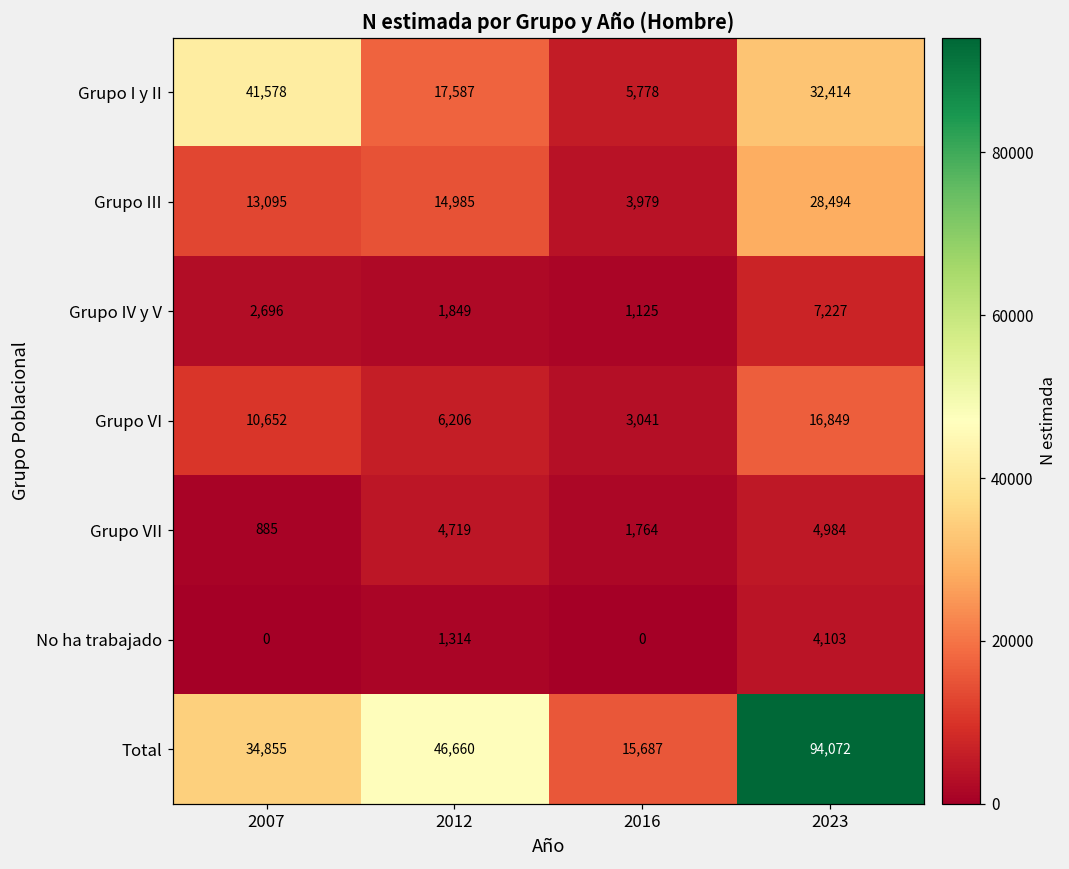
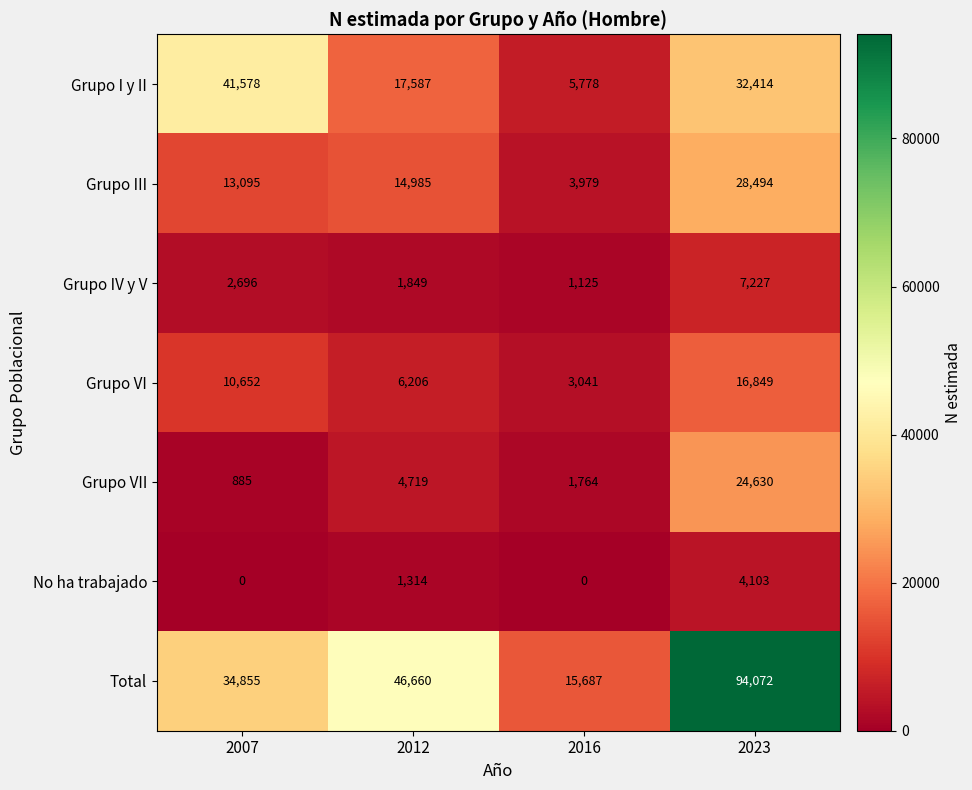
  {
    "Grupo I y II": {
      "2007": "41,578",
      "2012": "17,587",
      "2016": "5,778",
      "2023": "32,414"
    },
    "Grupo III": {
      "2007": "13,095",
      "2012": "14,985",
      "2016": "3,979",
      "2023": "28,494"
    },
    "Grupo IV y V": {
      "2007": "2,696",
      "2012": "1,849",
      "2016": "1,125",
      "2023": "7,227"
    },
    "Grupo VI": {
      "2007": "10,652",
      "2012": "6,206",
      "2016": "3,041",
      "2023": "16,849"
    },
    "Grupo VII": {
      "2007": "885",
      "2012": "4,719",
      "2016": "1,764",
-     "2023": "4,984"
+     "2023": "24,630"
    },
    "No ha trabajado": {
      "2007": "0",
      "2012": "1,314",
      "2016": "0",
      "2023": "4,103"
    },
    "Total": {
      "2007": "34,855",
      "2012": "46,660",
      "2016": "15,687",
      "2023": "94,072"
    }
  }
